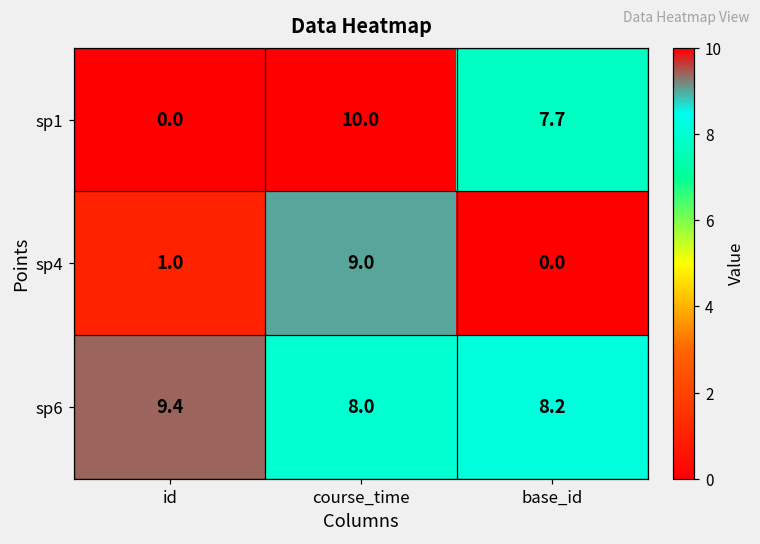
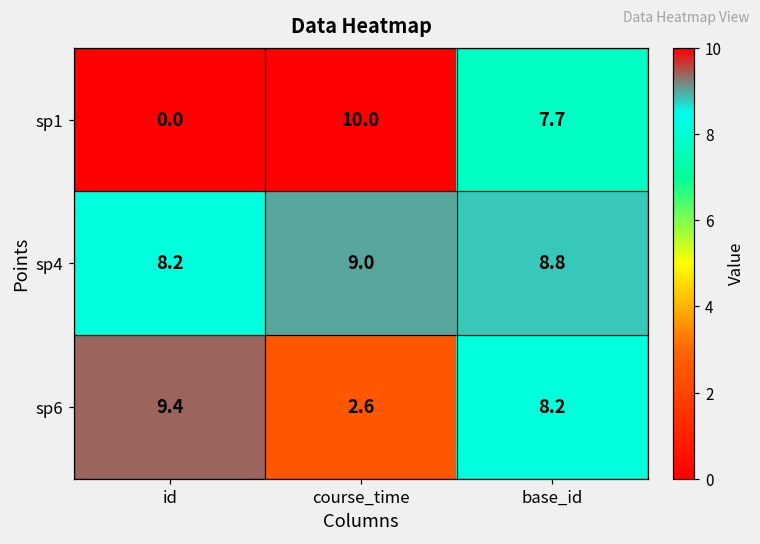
  {
    "sp1": {
      "id": 0.0,
      "course_time": 10.0,
      "base_id": 7.7
    },
    "sp4": {
-     "id": 1.0,
+     "id": 8.2,
      "course_time": 9.0,
-     "base_id": 0.0
+     "base_id": 8.8
    },
    "sp6": {
      "id": 9.4,
-     "course_time": 8.0,
+     "course_time": 2.6,
      "base_id": 8.2
    }
  }
